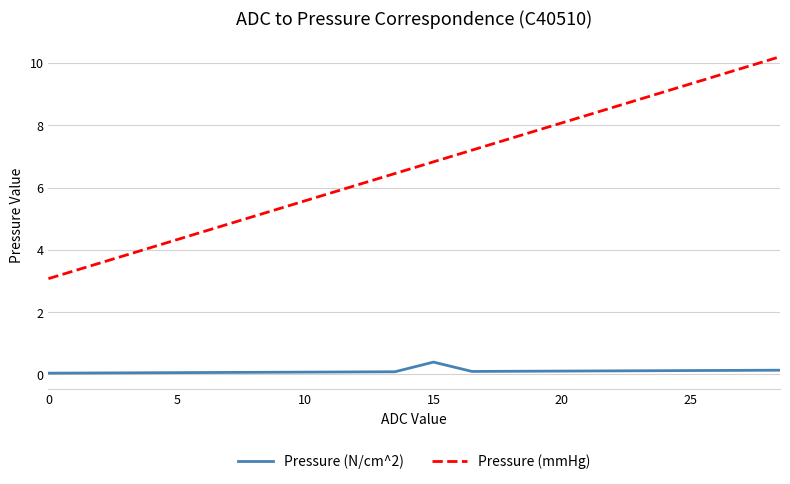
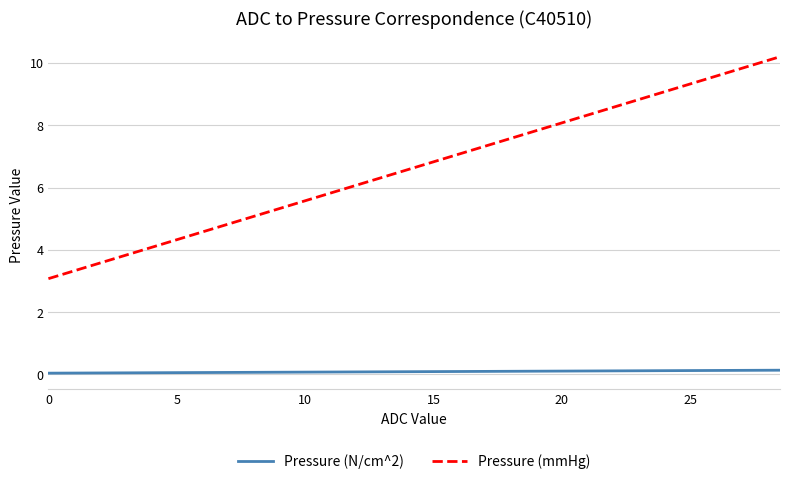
  {
    "Pressure (N/cm^2)": {
      "0": 0.0,
-     "15": 0.4
+     "15": 0.1
    },
    "Pressure (mmHg)": {
      "0": 3.1,
      "15": 6.8
    }
  }
